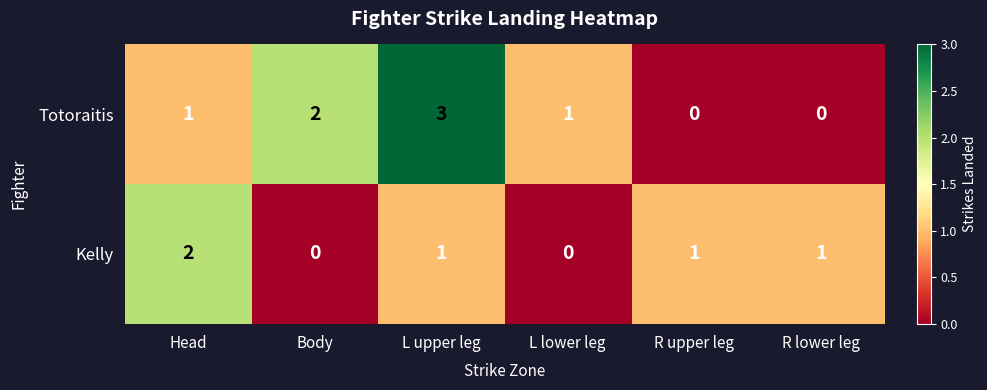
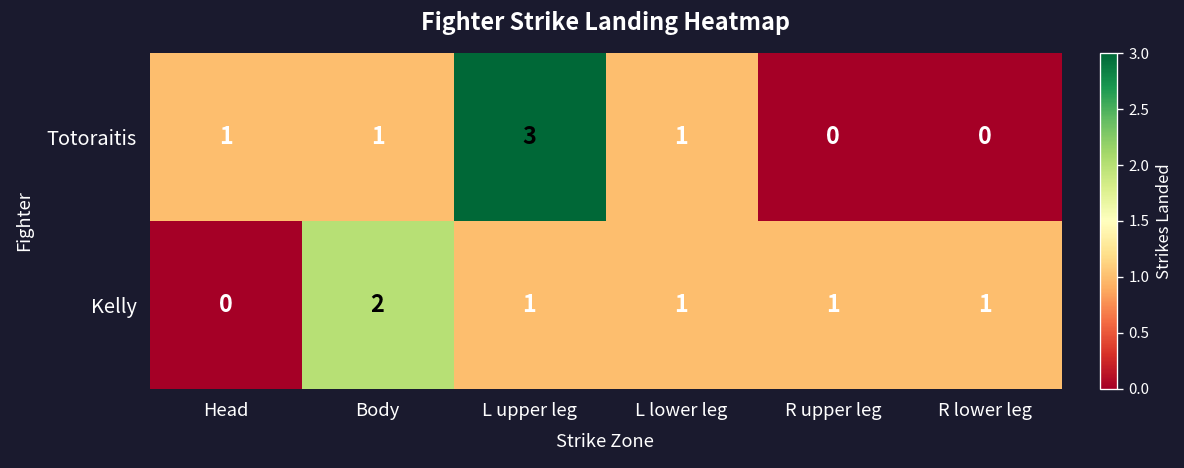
  {
    "Totoraitis": {
      "Head": 1,
-     "Body": 2,
+     "Body": 1,
      "L upper leg": 3,
      "L lower leg": 1,
      "R upper leg": 0,
      "R lower leg": 0
    },
    "Kelly": {
-     "Head": 2,
-     "Body": 0,
+     "Head": 0,
+     "Body": 2,
      "L upper leg": 1,
-     "L lower leg": 0,
+     "L lower leg": 1,
      "R upper leg": 1,
      "R lower leg": 1
    }
  }
